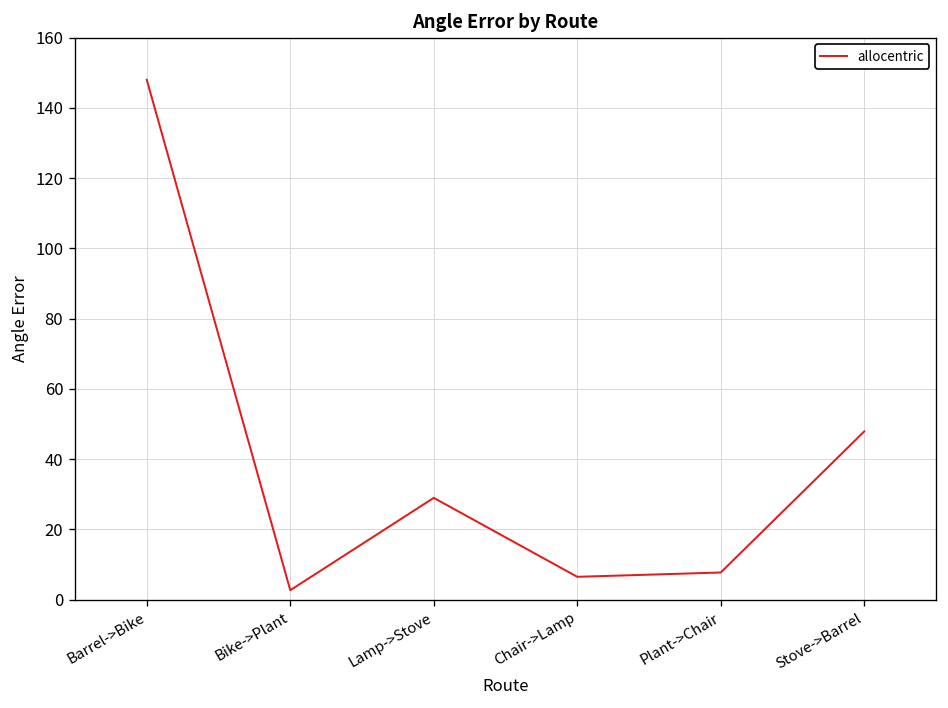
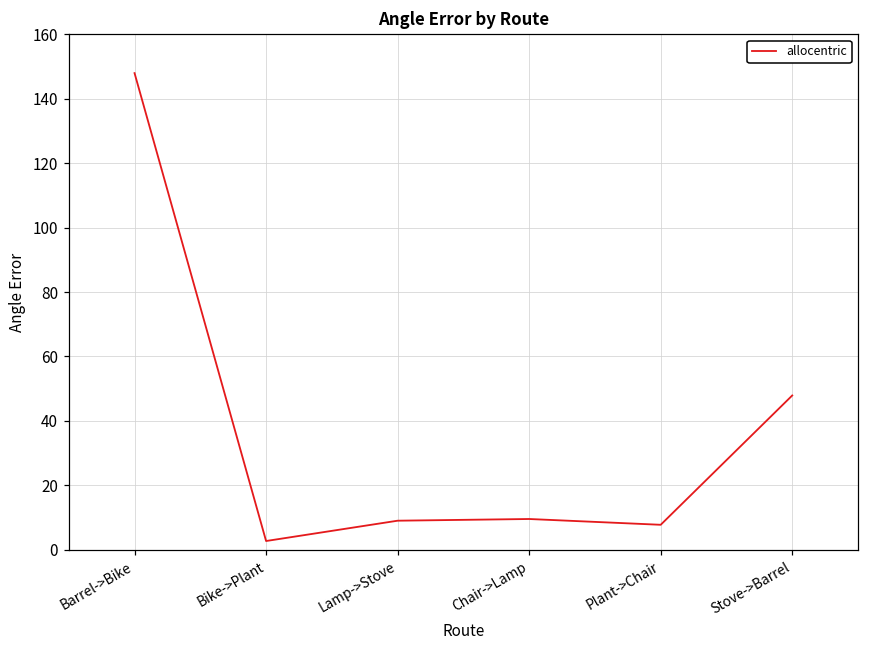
  {
    "Barrel->Bike": 148,
    "Bike->Plant": 3,
-   "Lamp->Stove": 29,
-   "Chair->Lamp": 6,
+   "Lamp->Stove": 9,
+   "Chair->Lamp": 9,
    "Plant->Chair": 8,
    "Stove->Barrel": 48
  }
